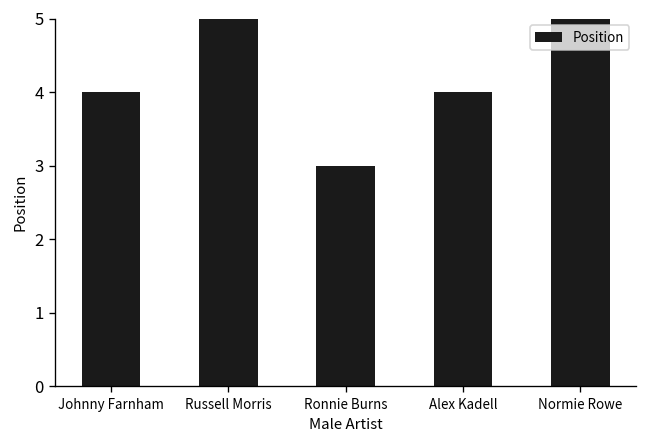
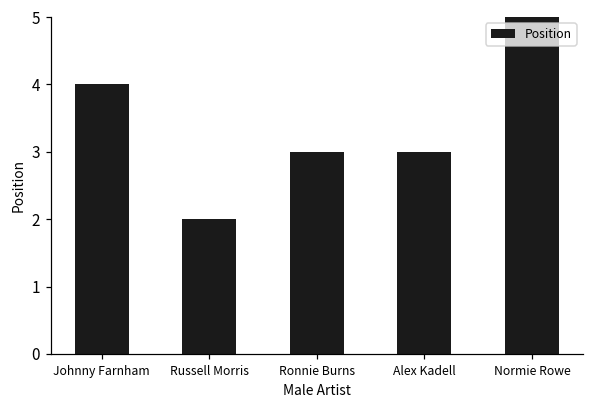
  {
    "Johnny Farnham": 4,
-   "Russell Morris": 5,
+   "Russell Morris": 2,
    "Ronnie Burns": 3,
-   "Alex Kadell": 4,
+   "Alex Kadell": 3,
    "Normie Rowe": 5
  }
